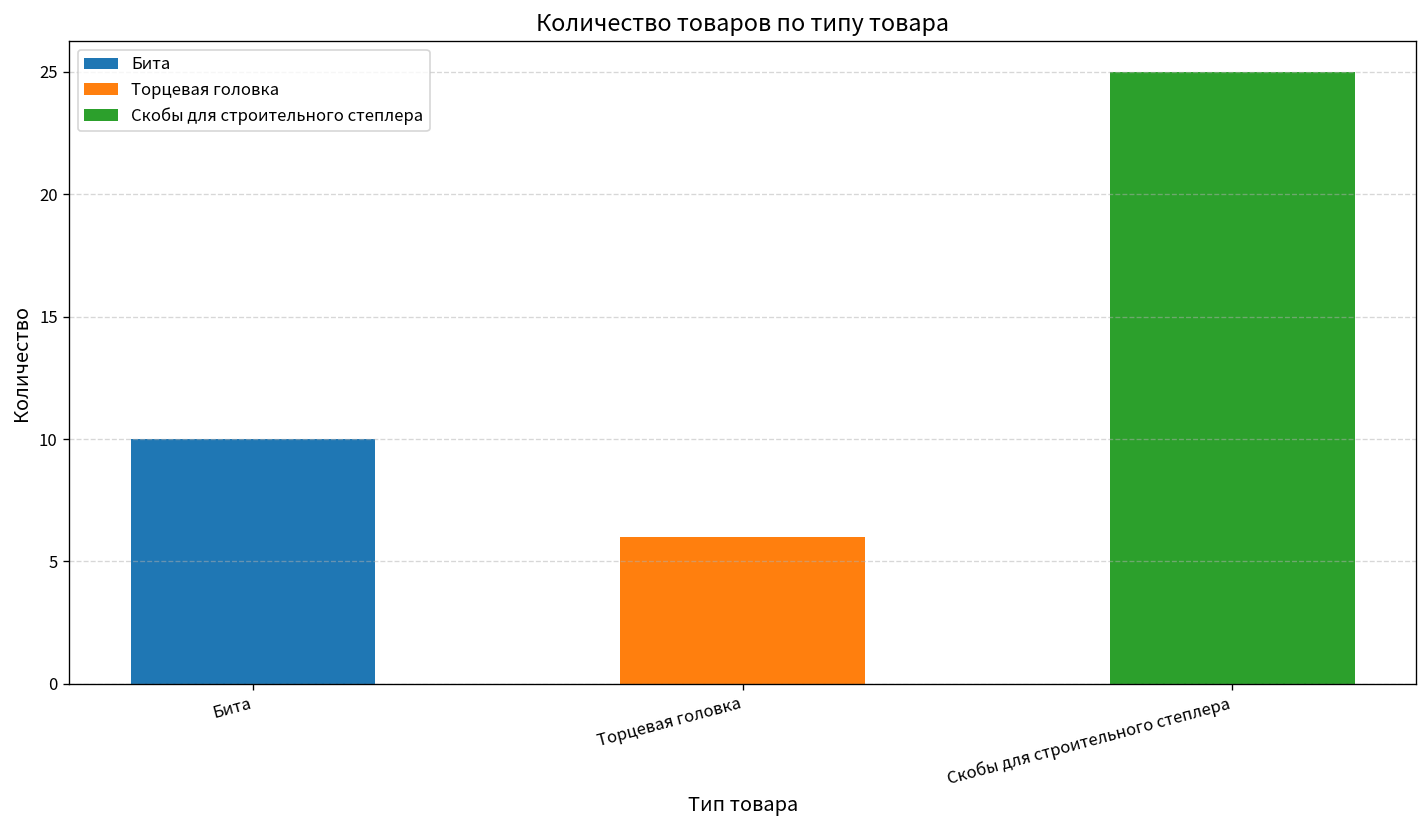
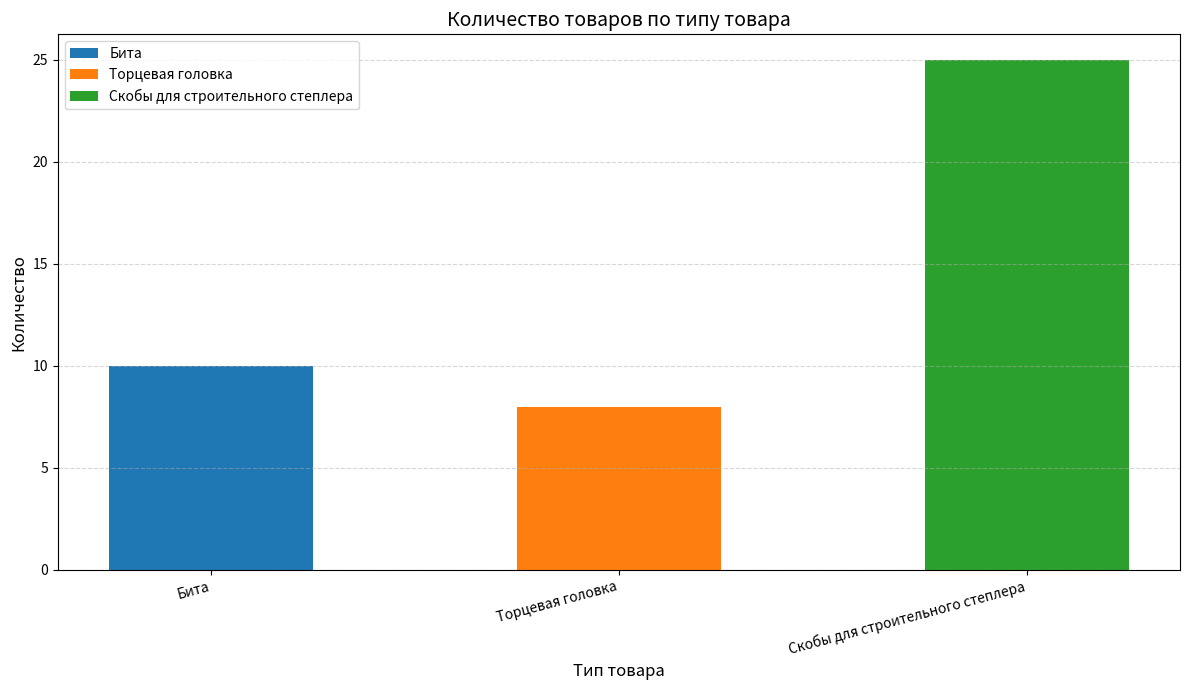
  {
    "Бита": 10,
-   "Торцевая головка": 6,
+   "Торцевая головка": 8,
    "Скобы для строительного степлера": 25
  }
